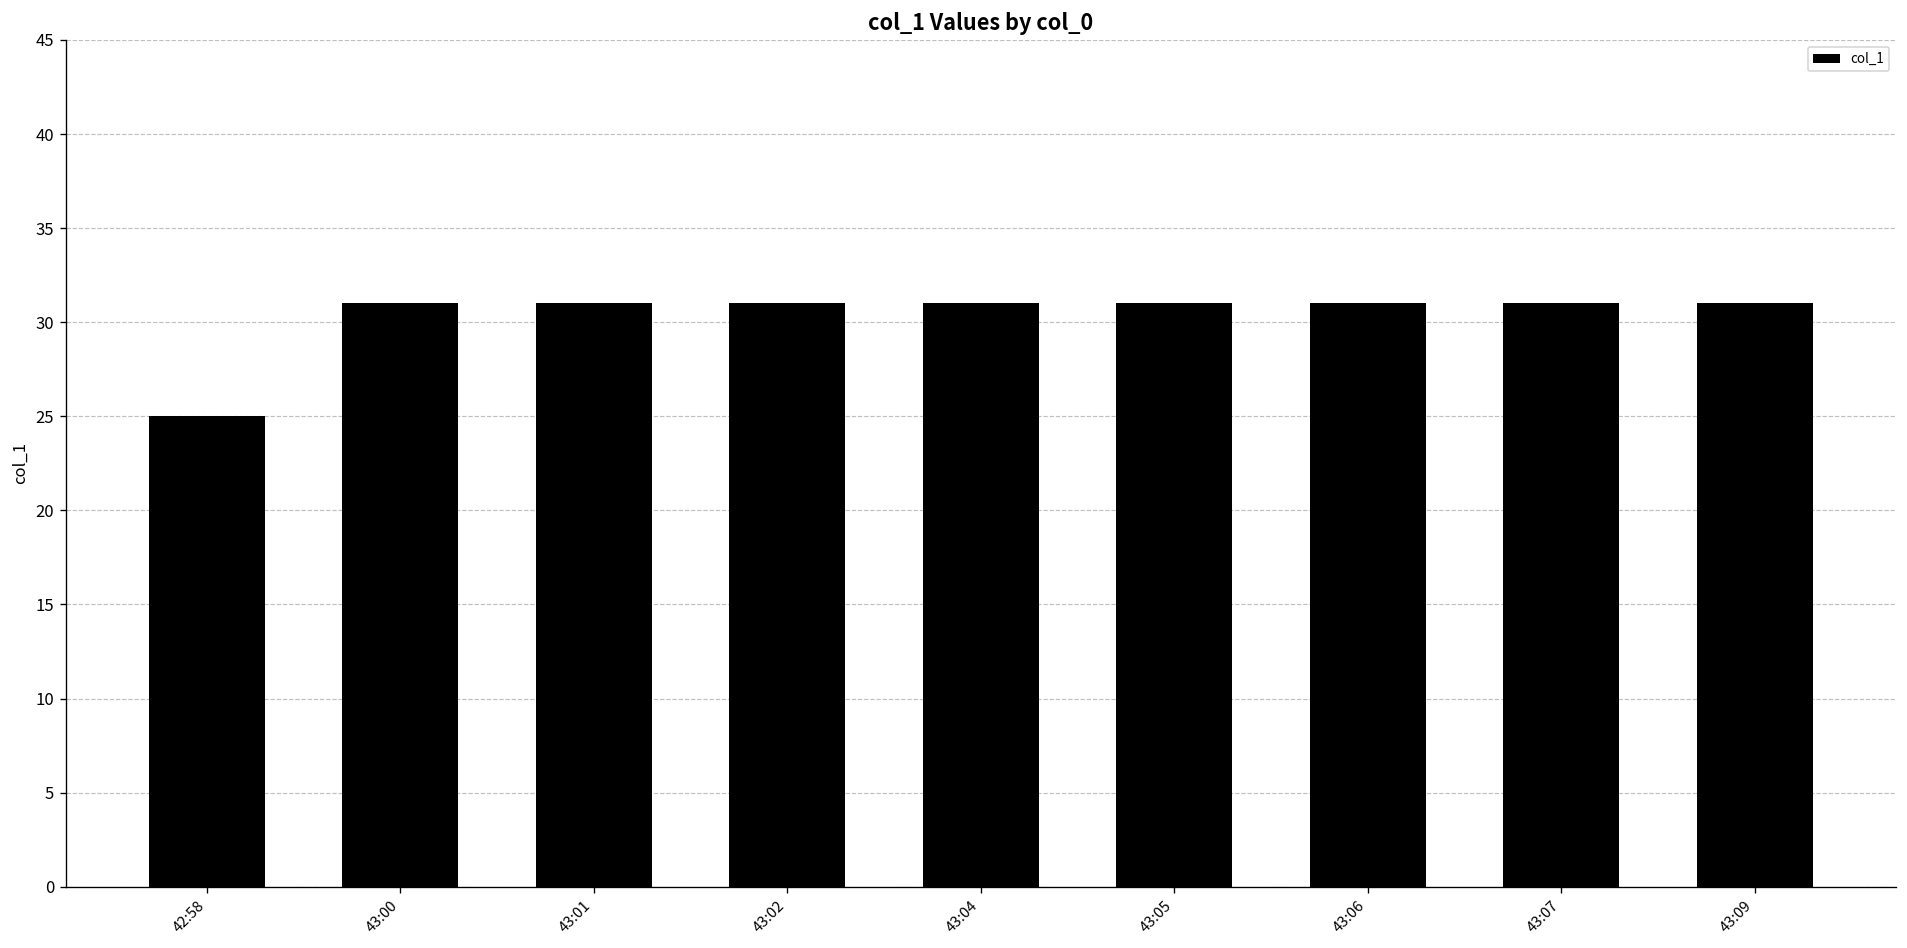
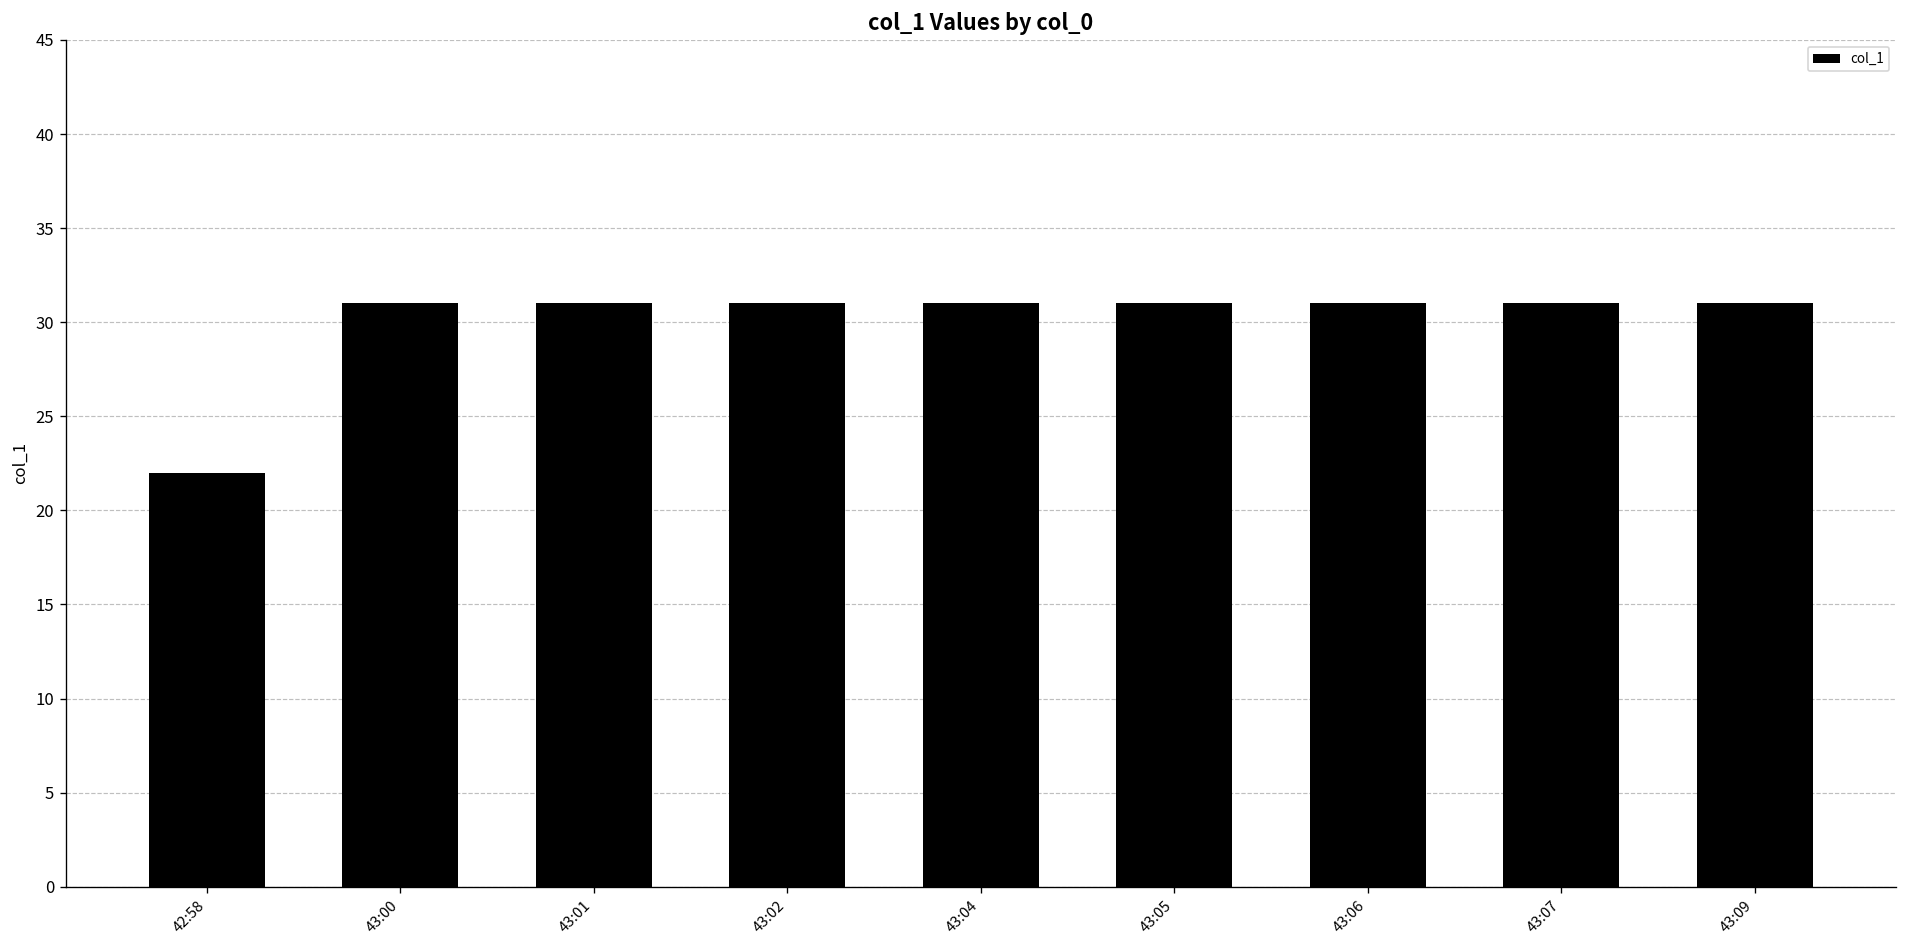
  {
-   "42:58": 25,
+   "42:58": 22,
    "43:00": 31,
    "43:01": 31,
    "43:02": 31,
    "43:04": 31,
    "43:05": 31,
    "43:06": 31,
    "43:07": 31,
    "43:09": 31
  }
